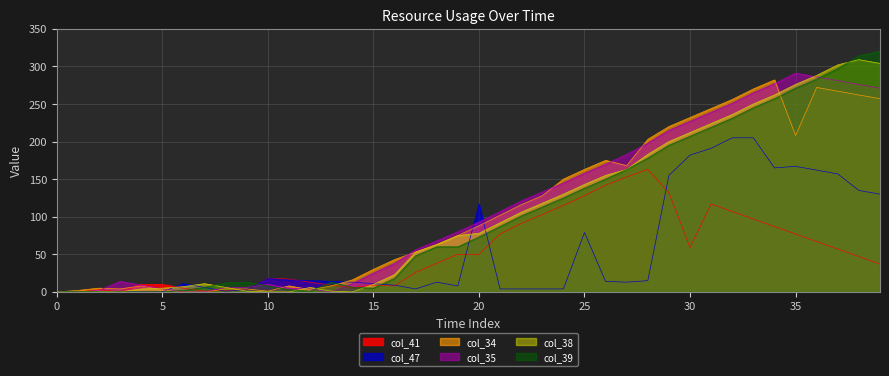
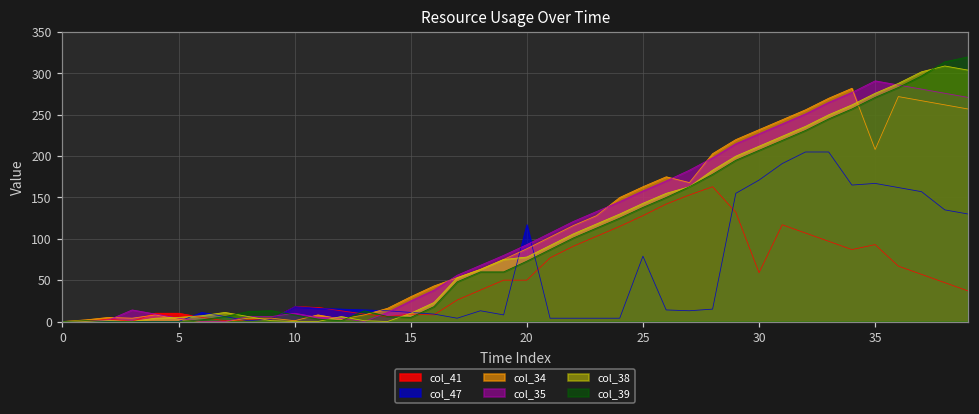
  {
    "col_41": {
      "5": 10,
      "20": 50,
      "25": 130,
      "30": 60,
-     "35": 80
+     "35": 90
    },
    "col_47": {
      "20": 120,
      "25": 80,
-     "30": 180,
+     "30": 170,
      "35": 170
    },
    "col_34": {
      "15": 30,
      "20": 90,
      "25": 160,
      "30": 230,
      "35": 210
    },
    "col_35": {
      "15": 30,
      "20": 90,
      "25": 160,
      "30": 230,
      "35": 290
    },
    "col_38": {
      "20": 80,
      "25": 140,
      "30": 210,
      "35": 280
    },
    "col_39": {
      "15": 10,
      "20": 70,
      "25": 140,
      "30": 210,
      "35": 270
    }
  }
